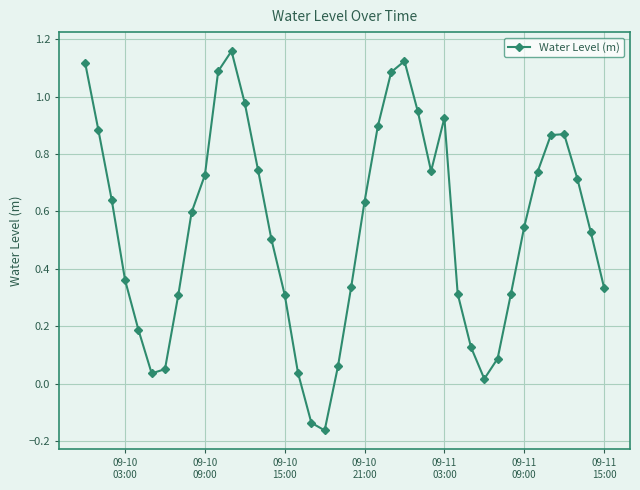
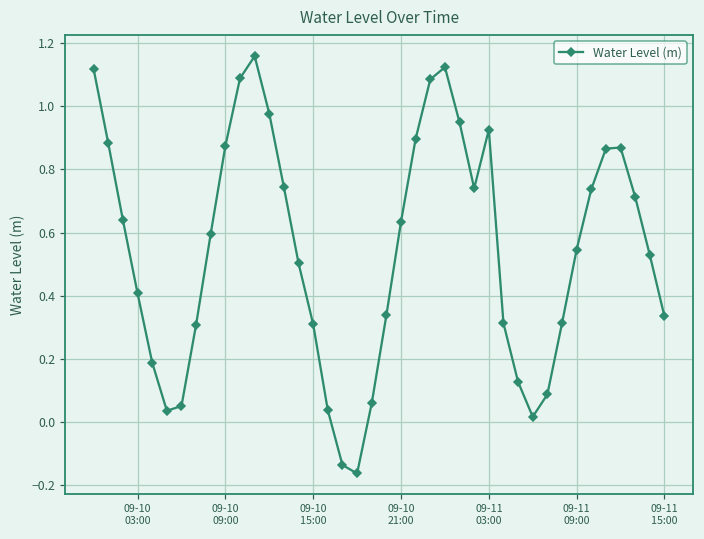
  {
-   "09-10 03:00": 0.36,
-   "09-10 09:00": 0.73,
+   "09-10 03:00": 0.41,
+   "09-10 09:00": 0.87,
    "09-10 15:00": 0.31,
    "09-10 21:00": 0.63,
    "09-11 03:00": 0.93,
    "09-11 09:00": 0.55,
    "09-11 15:00": 0.33
  }
